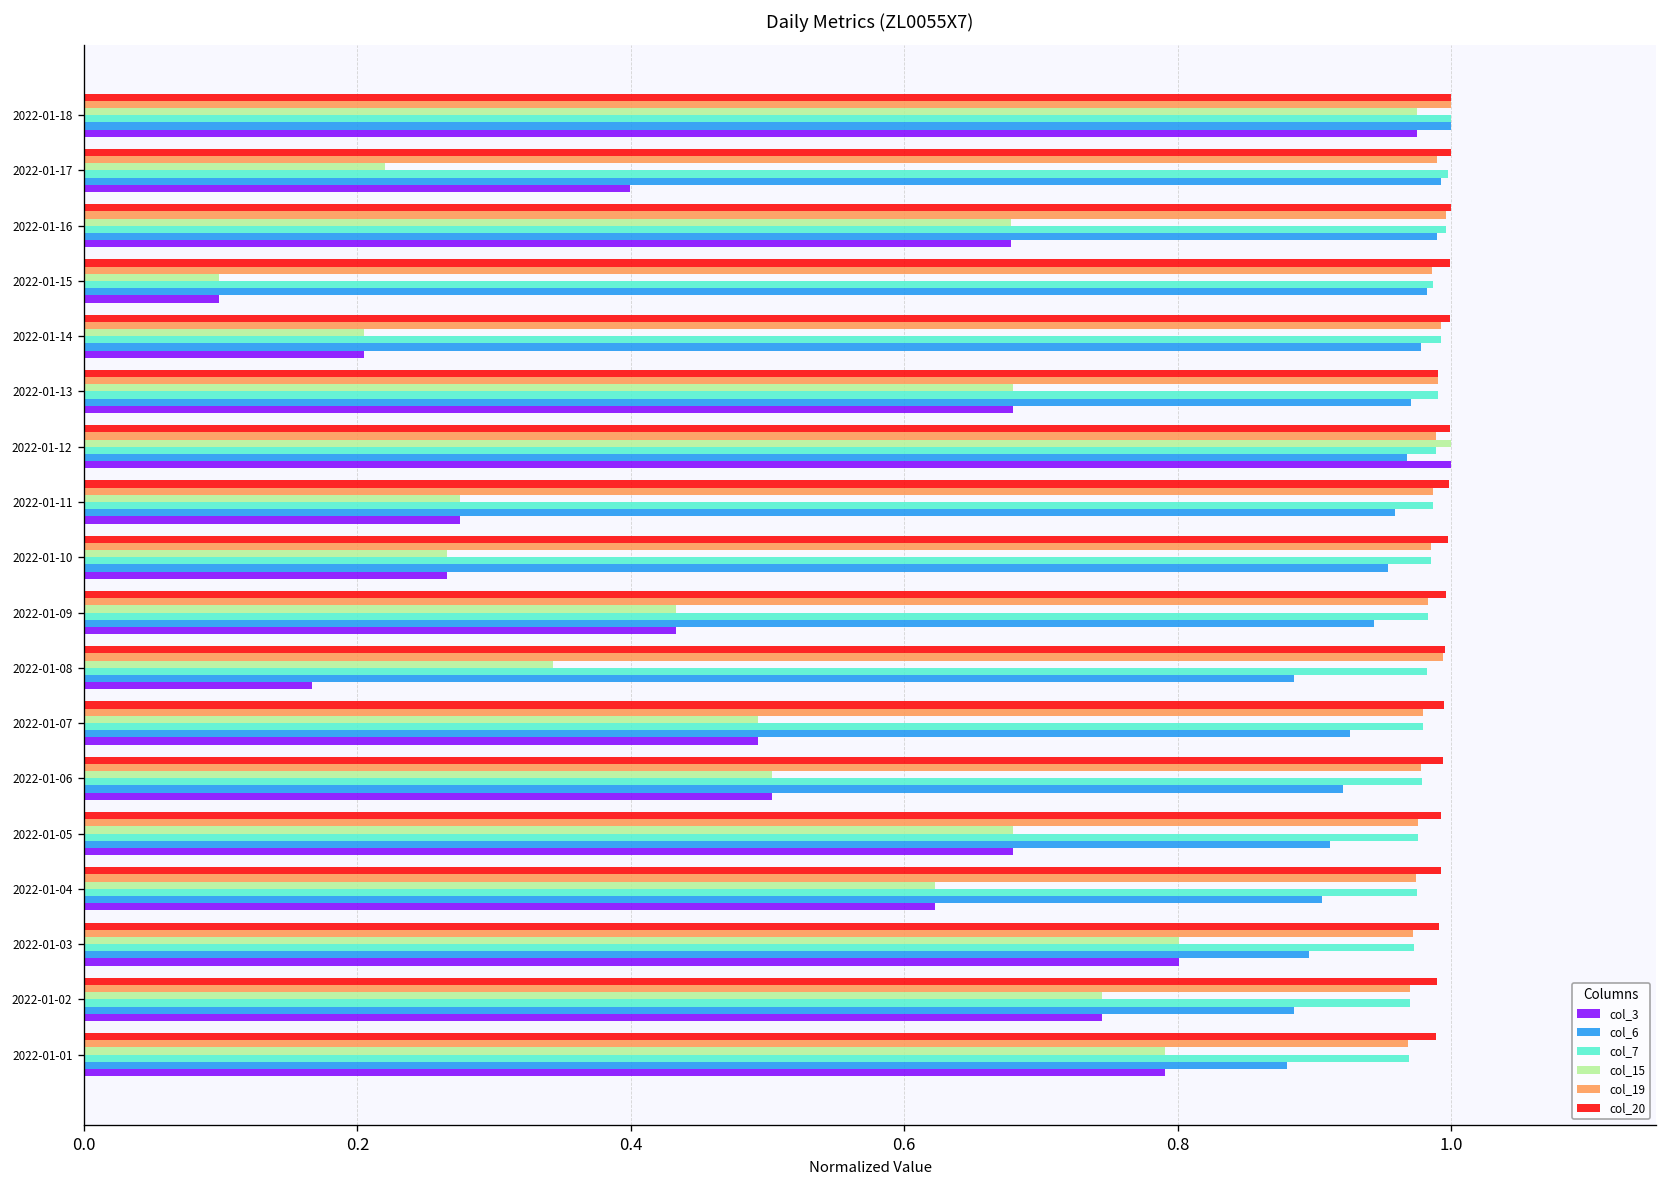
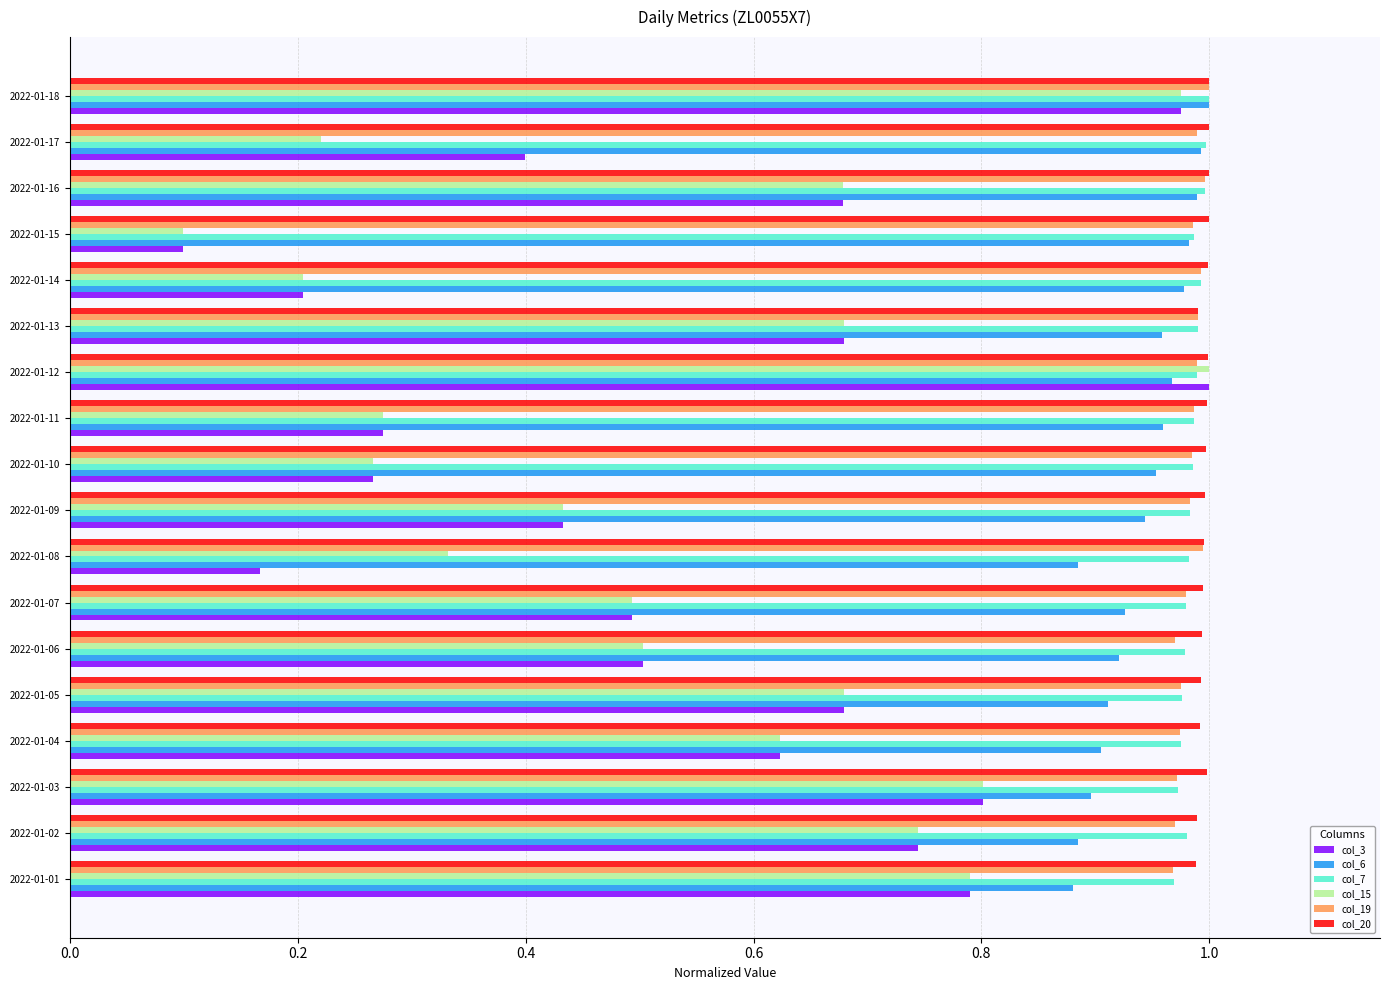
  {
    "col_3": {
      "2022-01-18": 0.975,
      "2022-01-17": 0.399,
      "2022-01-16": 0.678,
      "2022-01-15": 0.099,
      "2022-01-14": 0.205,
      "2022-01-13": 0.679,
      "2022-01-12": 1.000,
      "2022-01-11": 0.275,
      "2022-01-10": 0.266,
      "2022-01-09": 0.433,
      "2022-01-08": 0.167,
      "2022-01-07": 0.493,
      "2022-01-06": 0.503,
      "2022-01-05": 0.680,
      "2022-01-04": 0.623,
      "2022-01-03": 0.801,
      "2022-01-02": 0.744,
      "2022-01-01": 0.790
    },
    "col_6": {
      "2022-01-18": 1.000,
      "2022-01-17": 0.993,
      "2022-01-16": 0.989,
      "2022-01-15": 0.982,
      "2022-01-14": 0.978,
-     "2022-01-13": 0.971,
+     "2022-01-13": 0.959,
      "2022-01-12": 0.968,
      "2022-01-11": 0.959,
      "2022-01-10": 0.954,
      "2022-01-09": 0.944,
      "2022-01-08": 0.885,
      "2022-01-07": 0.926,
      "2022-01-06": 0.921,
      "2022-01-05": 0.911,
      "2022-01-04": 0.905,
      "2022-01-03": 0.896,
      "2022-01-02": 0.885,
      "2022-01-01": 0.880
    },
    "col_7": {
      "2022-01-18": 1.000,
      "2022-01-17": 0.998,
      "2022-01-16": 0.996,
      "2022-01-15": 0.987,
      "2022-01-14": 0.993,
      "2022-01-13": 0.990,
      "2022-01-12": 0.989,
      "2022-01-11": 0.987,
      "2022-01-10": 0.986,
      "2022-01-09": 0.983,
      "2022-01-08": 0.982,
      "2022-01-07": 0.980,
      "2022-01-06": 0.979,
      "2022-01-05": 0.976,
      "2022-01-04": 0.975,
      "2022-01-03": 0.973,
-     "2022-01-02": 0.970,
+     "2022-01-02": 0.980,
      "2022-01-01": 0.969
    },
    "col_15": {
      "2022-01-18": 0.975,
      "2022-01-17": 0.220,
      "2022-01-16": 0.678,
      "2022-01-15": 0.099,
      "2022-01-14": 0.205,
      "2022-01-13": 0.679,
      "2022-01-12": 1.000,
      "2022-01-11": 0.275,
      "2022-01-10": 0.266,
      "2022-01-09": 0.433,
-     "2022-01-08": 0.343,
+     "2022-01-08": 0.332,
      "2022-01-07": 0.493,
      "2022-01-06": 0.503,
      "2022-01-05": 0.680,
      "2022-01-04": 0.623,
      "2022-01-03": 0.801,
      "2022-01-02": 0.744,
      "2022-01-01": 0.790
    },
    "col_19": {
      "2022-01-18": 1.000,
      "2022-01-17": 0.990,
      "2022-01-16": 0.996,
      "2022-01-15": 0.986,
      "2022-01-14": 0.993,
      "2022-01-13": 0.990,
      "2022-01-12": 0.989,
      "2022-01-11": 0.987,
      "2022-01-10": 0.985,
      "2022-01-09": 0.983,
      "2022-01-08": 0.994,
      "2022-01-07": 0.979,
-     "2022-01-06": 0.978,
+     "2022-01-06": 0.970,
      "2022-01-05": 0.976,
      "2022-01-04": 0.974,
      "2022-01-03": 0.972,
      "2022-01-02": 0.970,
      "2022-01-01": 0.969
    },
    "col_20": {
      "2022-01-18": 1.000,
      "2022-01-17": 1.000,
      "2022-01-16": 1.000,
      "2022-01-15": 1.000,
      "2022-01-14": 0.999,
      "2022-01-13": 0.990,
      "2022-01-12": 0.999,
      "2022-01-11": 0.998,
      "2022-01-10": 0.997,
      "2022-01-09": 0.996,
      "2022-01-08": 0.996,
      "2022-01-07": 0.995,
      "2022-01-06": 0.994,
      "2022-01-05": 0.993,
      "2022-01-04": 0.992,
-     "2022-01-03": 0.991,
+     "2022-01-03": 0.998,
      "2022-01-02": 0.990,
      "2022-01-01": 0.989
    }
  }
